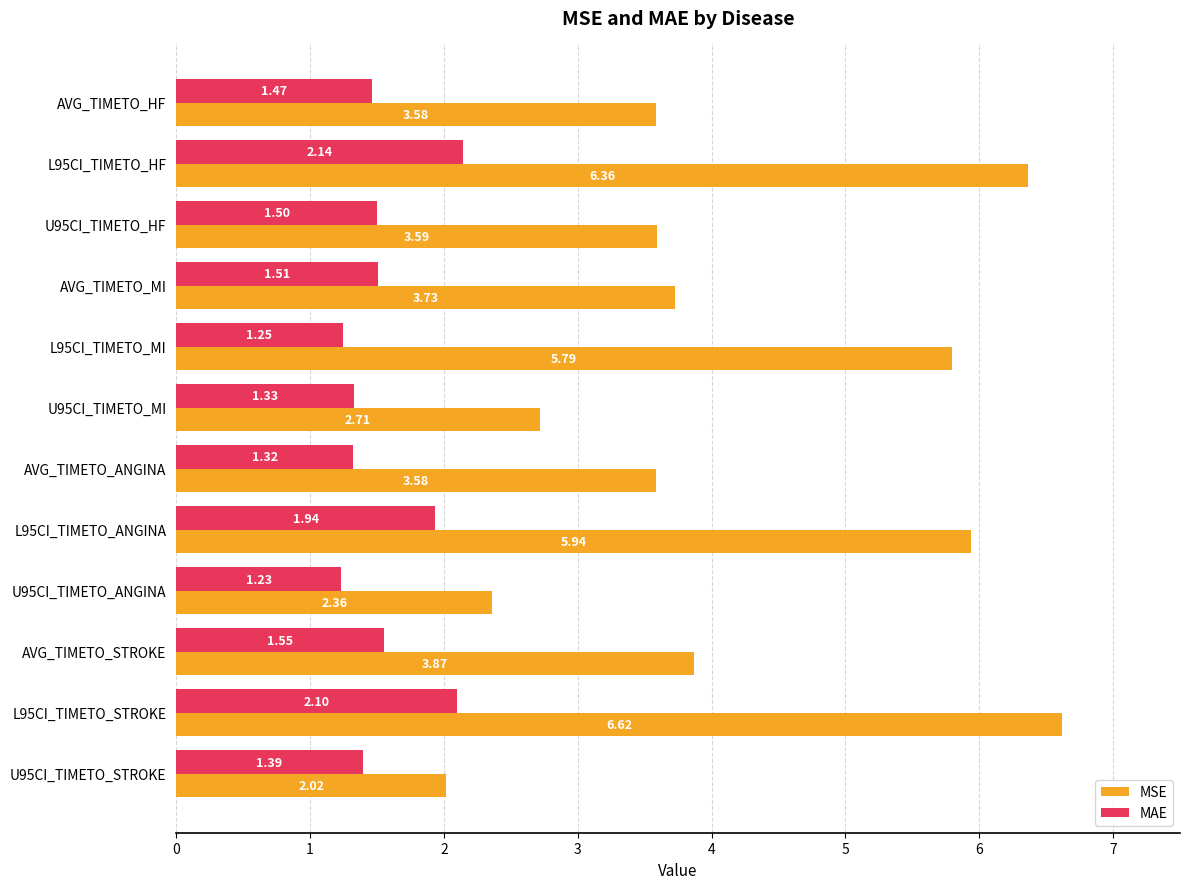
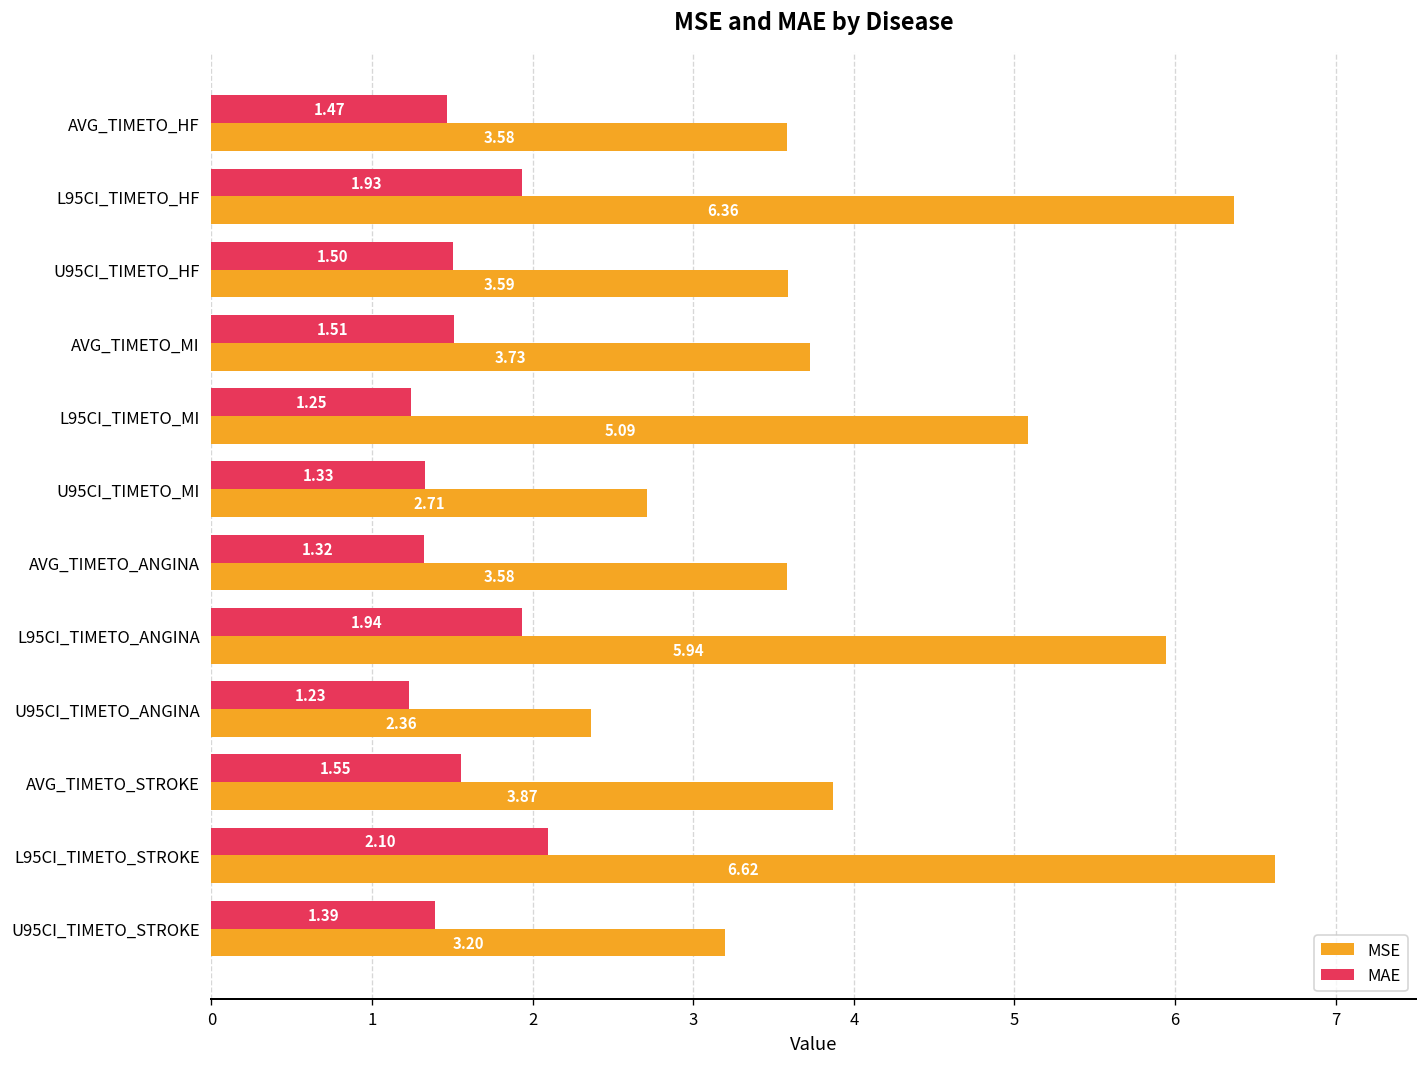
  {
    "MSE": {
      "AVG_TIMETO_HF": 3.58,
      "L95CI_TIMETO_HF": 6.36,
      "U95CI_TIMETO_HF": 3.59,
      "AVG_TIMETO_MI": 3.73,
-     "L95CI_TIMETO_MI": 5.79,
+     "L95CI_TIMETO_MI": 5.09,
      "U95CI_TIMETO_MI": 2.71,
      "AVG_TIMETO_ANGINA": 3.58,
      "L95CI_TIMETO_ANGINA": 5.94,
      "U95CI_TIMETO_ANGINA": 2.36,
      "AVG_TIMETO_STROKE": 3.87,
      "L95CI_TIMETO_STROKE": 6.62,
-     "U95CI_TIMETO_STROKE": 2.02
+     "U95CI_TIMETO_STROKE": 3.20
    },
    "MAE": {
      "AVG_TIMETO_HF": 1.47,
-     "L95CI_TIMETO_HF": 2.14,
+     "L95CI_TIMETO_HF": 1.93,
      "U95CI_TIMETO_HF": 1.50,
      "AVG_TIMETO_MI": 1.51,
      "L95CI_TIMETO_MI": 1.25,
      "U95CI_TIMETO_MI": 1.33,
      "AVG_TIMETO_ANGINA": 1.32,
      "L95CI_TIMETO_ANGINA": 1.94,
      "U95CI_TIMETO_ANGINA": 1.23,
      "AVG_TIMETO_STROKE": 1.55,
      "L95CI_TIMETO_STROKE": 2.10,
      "U95CI_TIMETO_STROKE": 1.39
    }
  }
